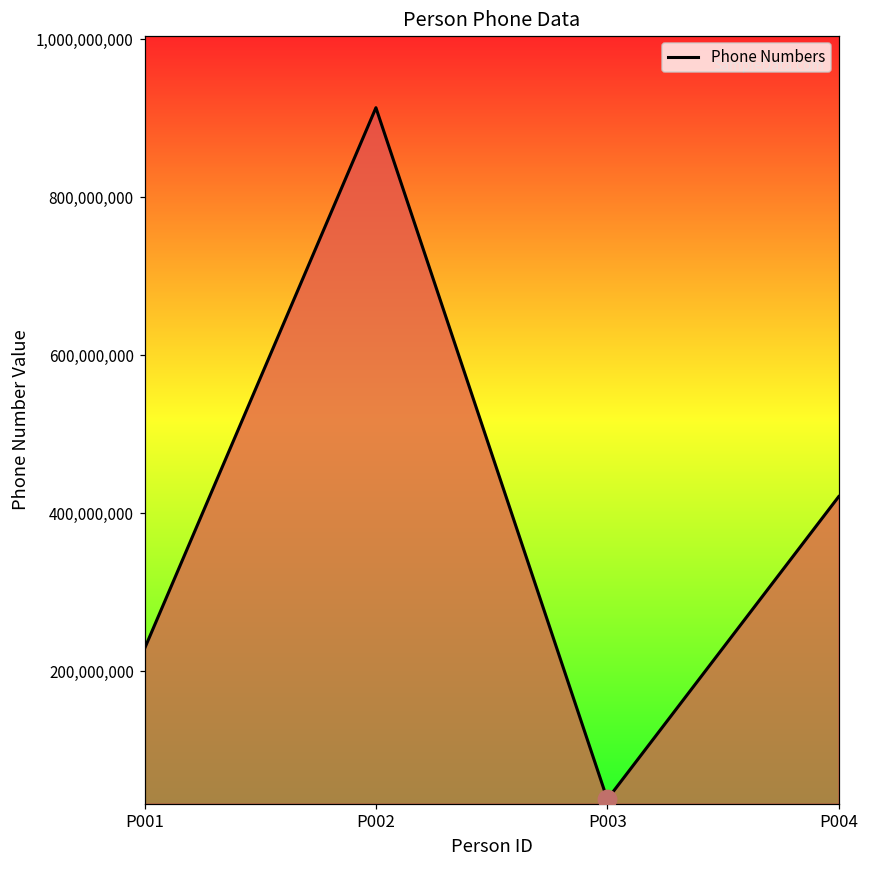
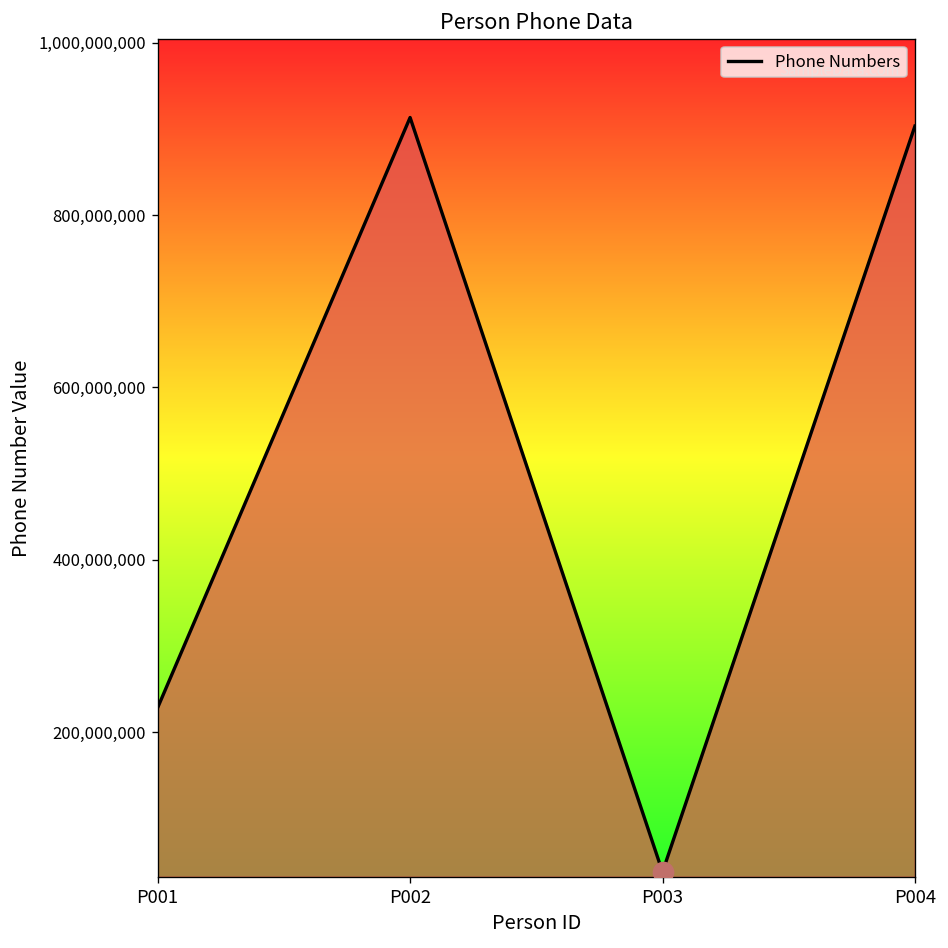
  {
    "Phone Numbers": {
      "P001": "230,000,000",
      "P002": "910,000,000",
-     "P004": "420,000,000"
+     "P004": "900,000,000"
    }
  }
